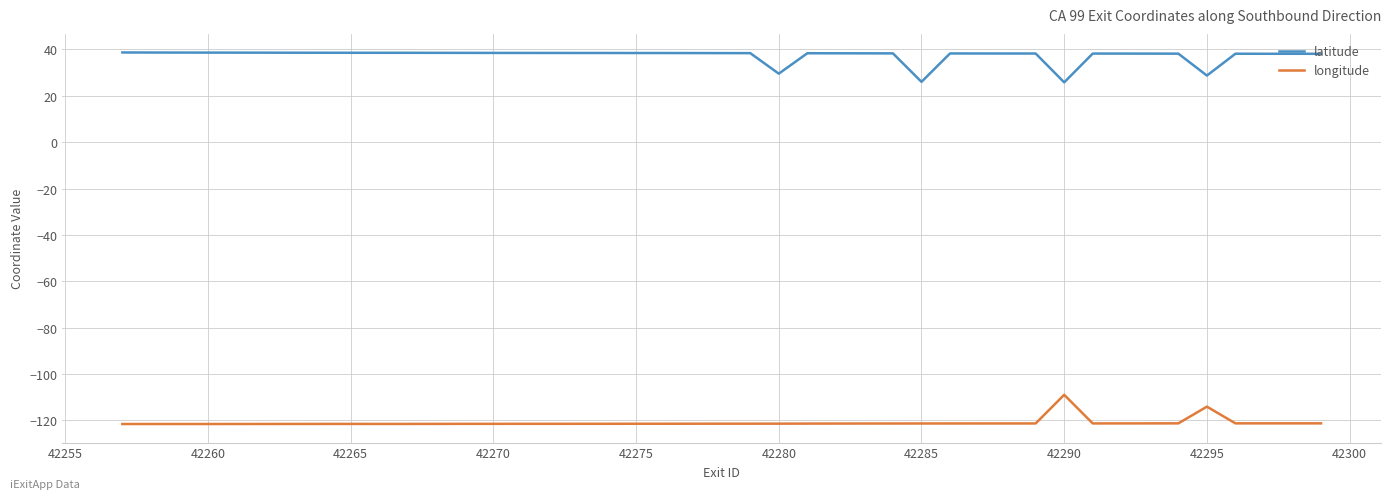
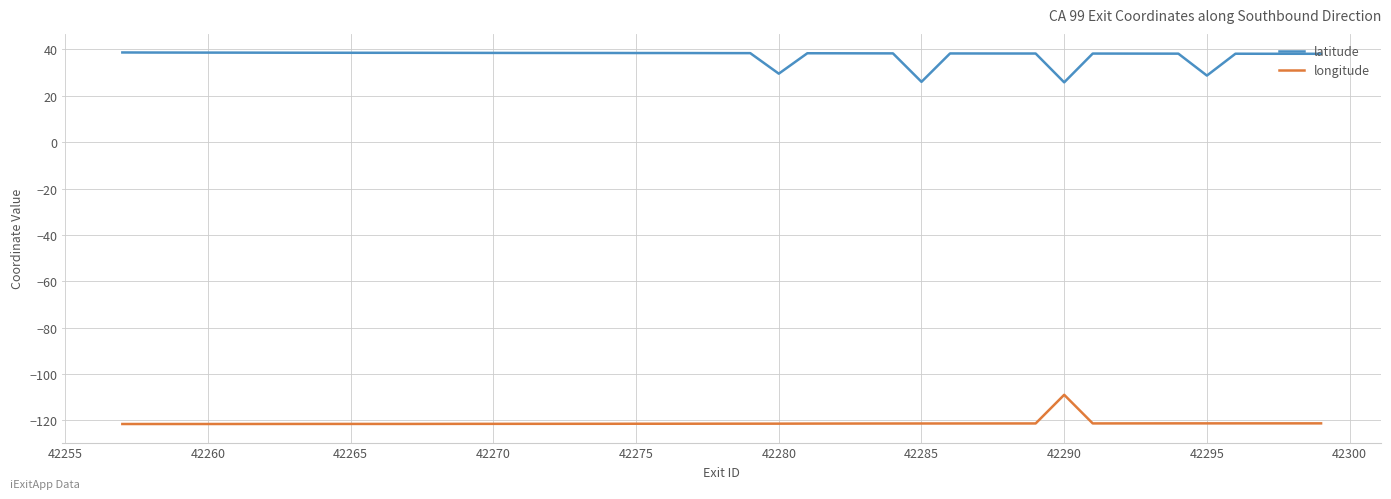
  {
    "latitude": {
      "42260": 39,
      "42265": 39,
      "42270": 39,
      "42275": 38,
      "42280": 30,
      "42285": 26,
      "42290": 26,
      "42295": 29
    },
    "longitude": {
      "42260": -122,
      "42265": -122,
      "42270": -121,
      "42275": -121,
      "42280": -121,
      "42285": -121,
      "42290": -109,
-     "42295": -114
+     "42295": -121
    }
  }
